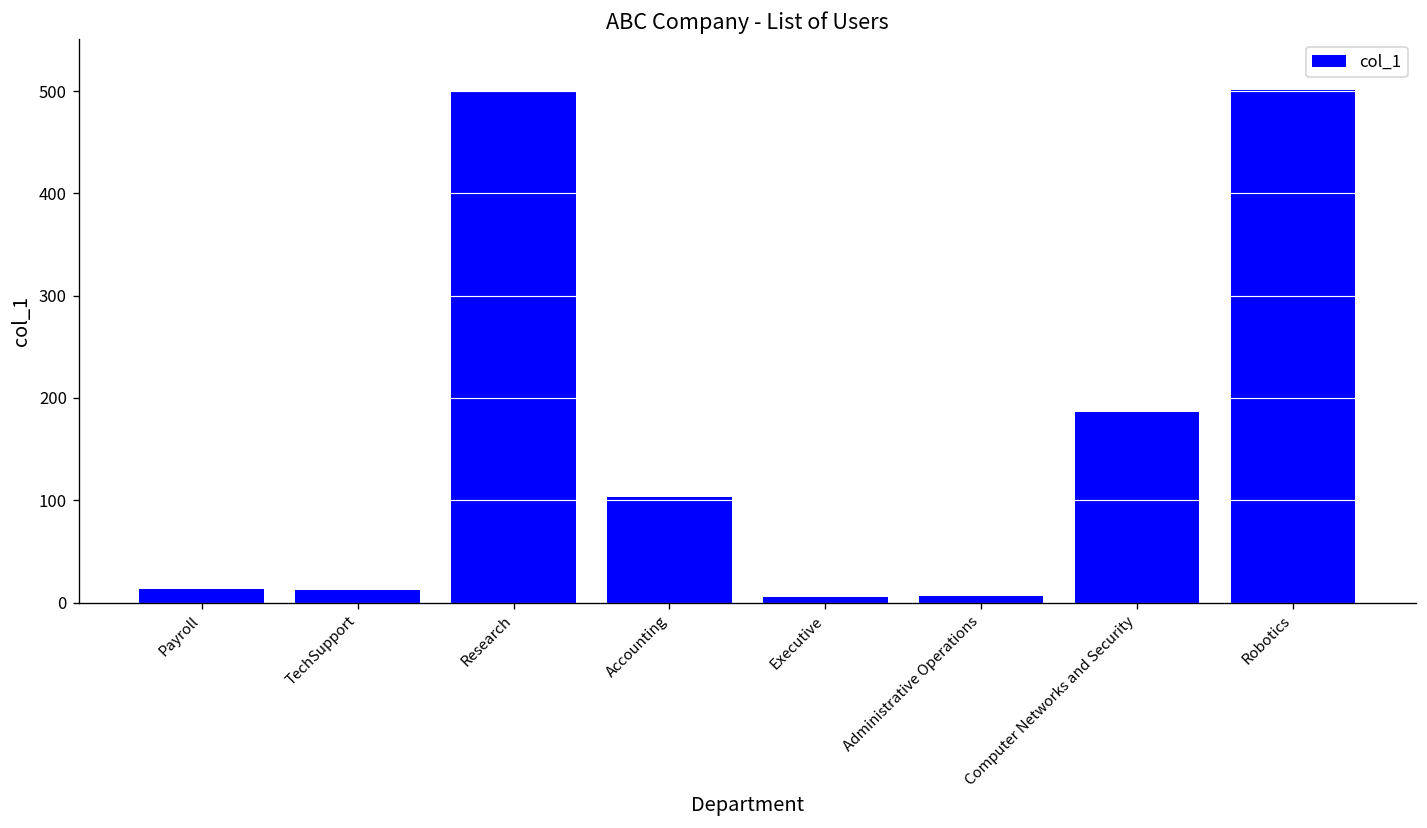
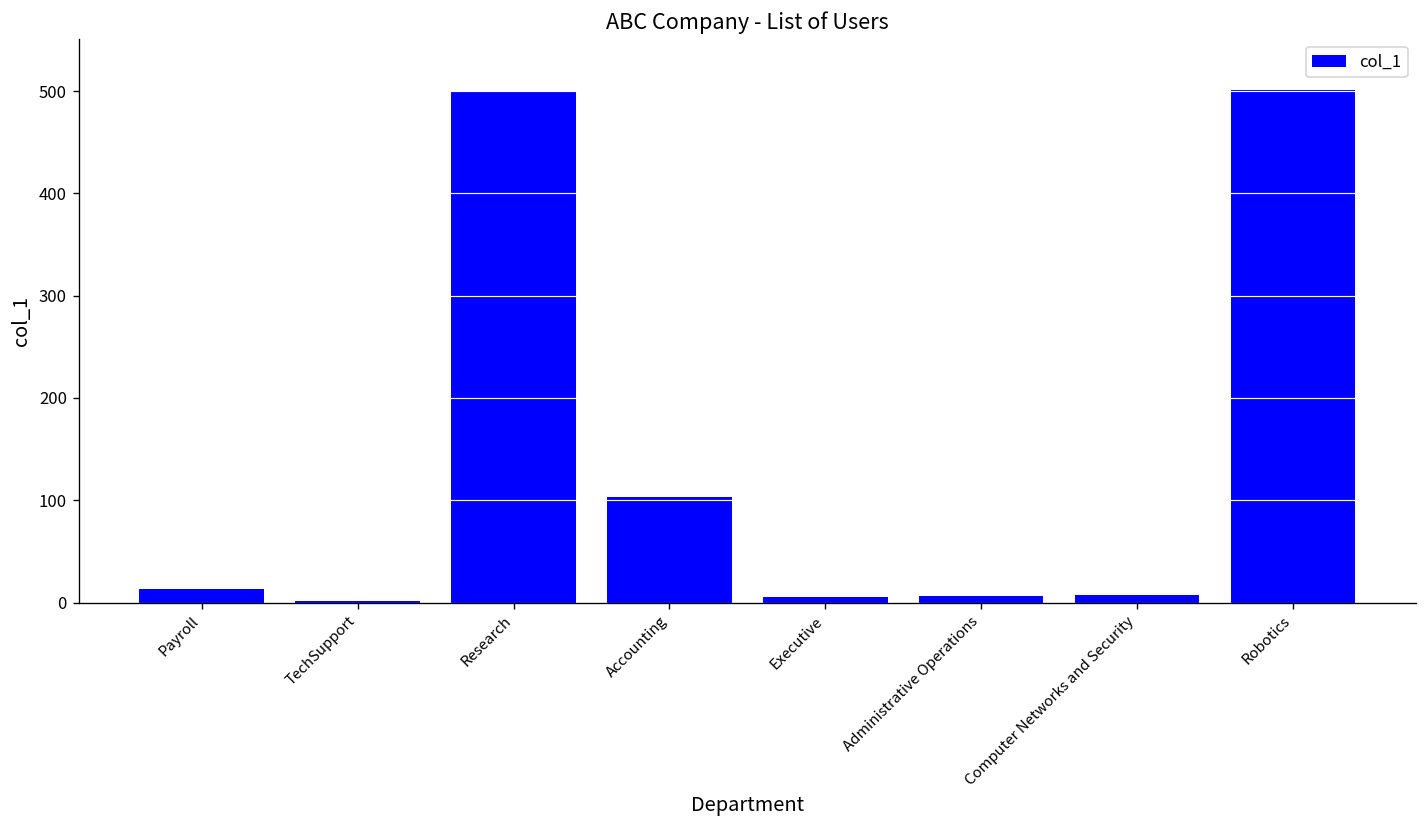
  {
    "Payroll": 10,
-   "TechSupport": 10,
+   "TechSupport": 0,
    "Accounting": 100,
    "Executive": 10,
    "Administrative Operations": 10,
-   "Computer Networks and Security": 190,
+   "Computer Networks and Security": 10,
    "Robotics": 500
  }
